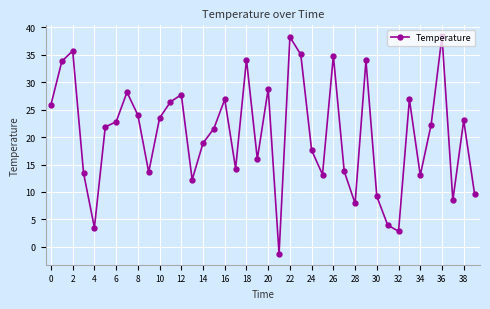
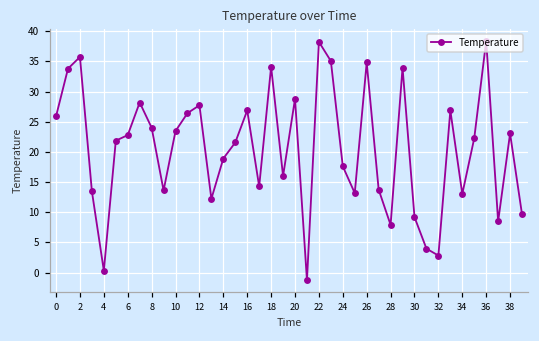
  {
    "0": 26,
    "2": 36,
-   "4": 3,
+   "4": 0,
    "6": 23,
    "8": 24,
    "10": 23,
    "12": 28,
    "14": 19,
    "16": 27,
    "18": 34,
    "20": 29,
    "22": 38,
    "24": 18,
    "26": 35,
    "28": 8,
    "30": 9,
    "32": 3,
    "34": 13,
    "38": 23
  }
